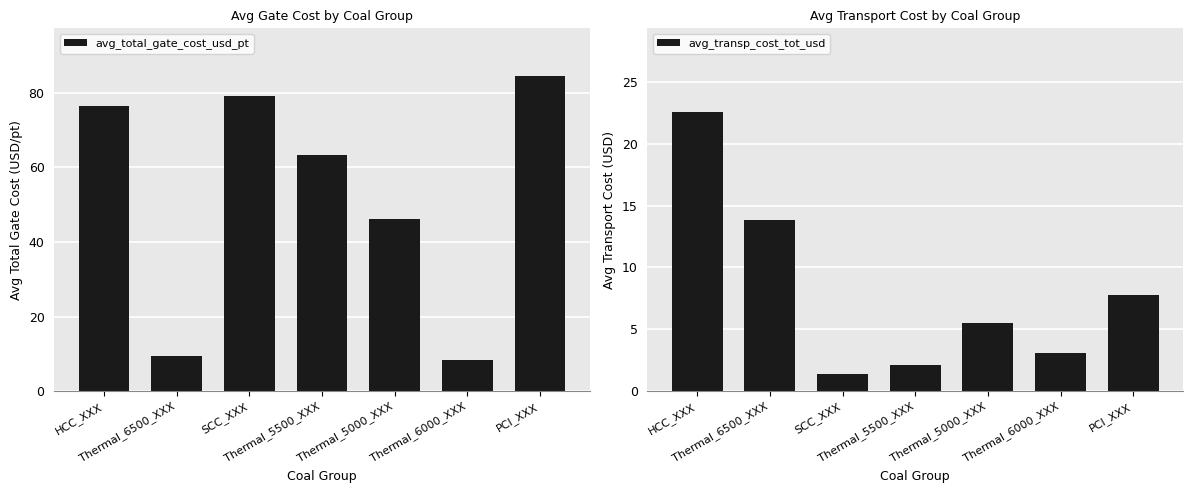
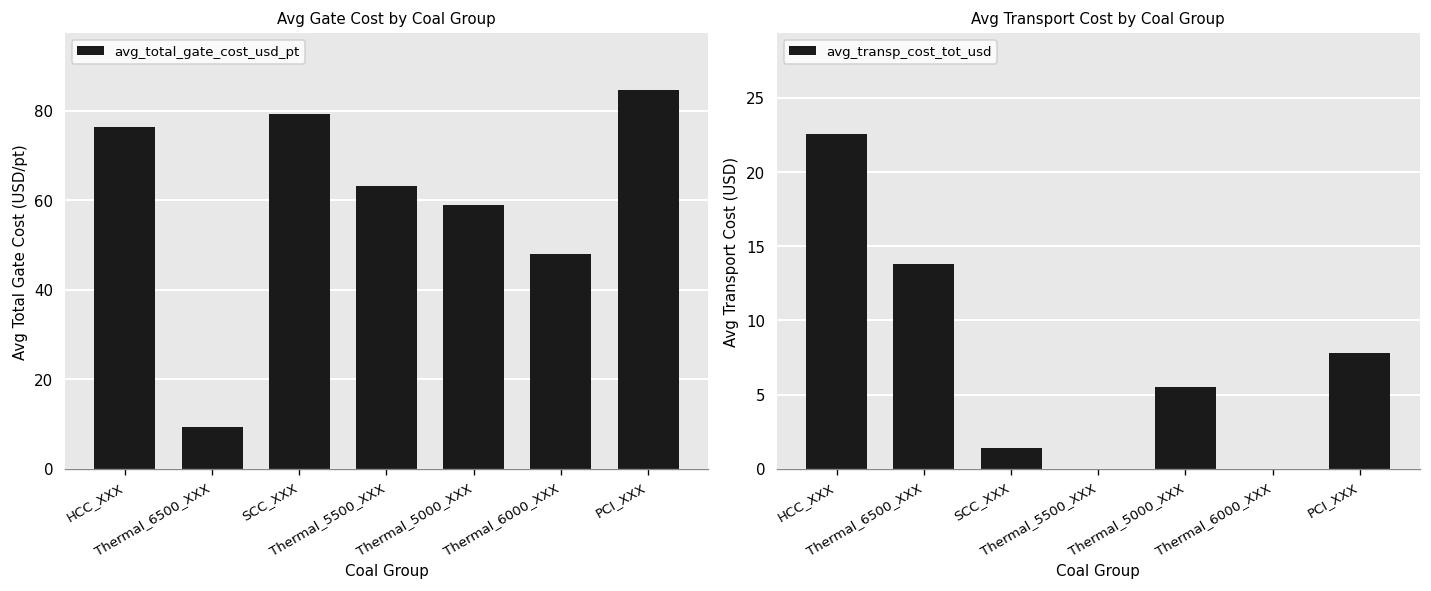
  {
    "Avg Gate Cost by Coal Group": {
      "HCC_XXX": 76,
      "Thermal_6500_XXX": 9,
      "SCC_XXX": 79,
      "Thermal_5500_XXX": 63,
-     "Thermal_5000_XXX": 46,
-     "Thermal_6000_XXX": 8,
+     "Thermal_5000_XXX": 59,
+     "Thermal_6000_XXX": 48,
      "PCI_XXX": 85
    },
    "Avg Transport Cost by Coal Group": {
      "HCC_XXX": 22.6,
      "Thermal_6500_XXX": 13.8,
      "SCC_XXX": 1.4,
-     "Thermal_5500_XXX": 2.1,
+     "Thermal_5500_XXX": 0.0,
      "Thermal_5000_XXX": 5.5,
-     "Thermal_6000_XXX": 3.1,
+     "Thermal_6000_XXX": 0.0,
      "PCI_XXX": 7.8
    }
  }
